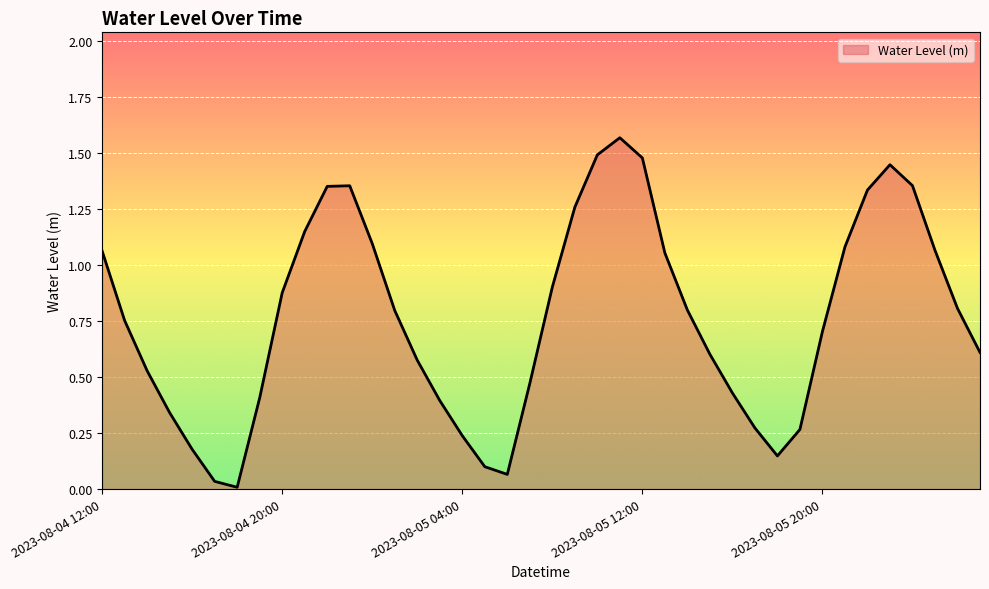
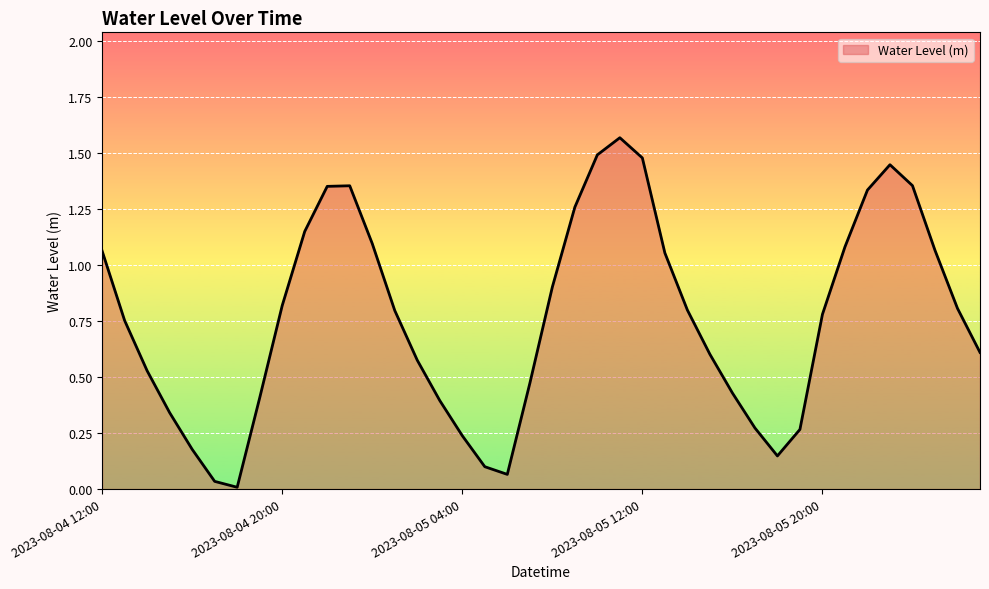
  {
    "2023-08-04 12:00": 1.06,
-   "2023-08-04 20:00": 0.88,
+   "2023-08-04 20:00": 0.82,
    "2023-08-05 04:00": 0.24,
    "2023-08-05 12:00": 1.48,
-   "2023-08-05 20:00": 0.70
+   "2023-08-05 20:00": 0.78
  }
